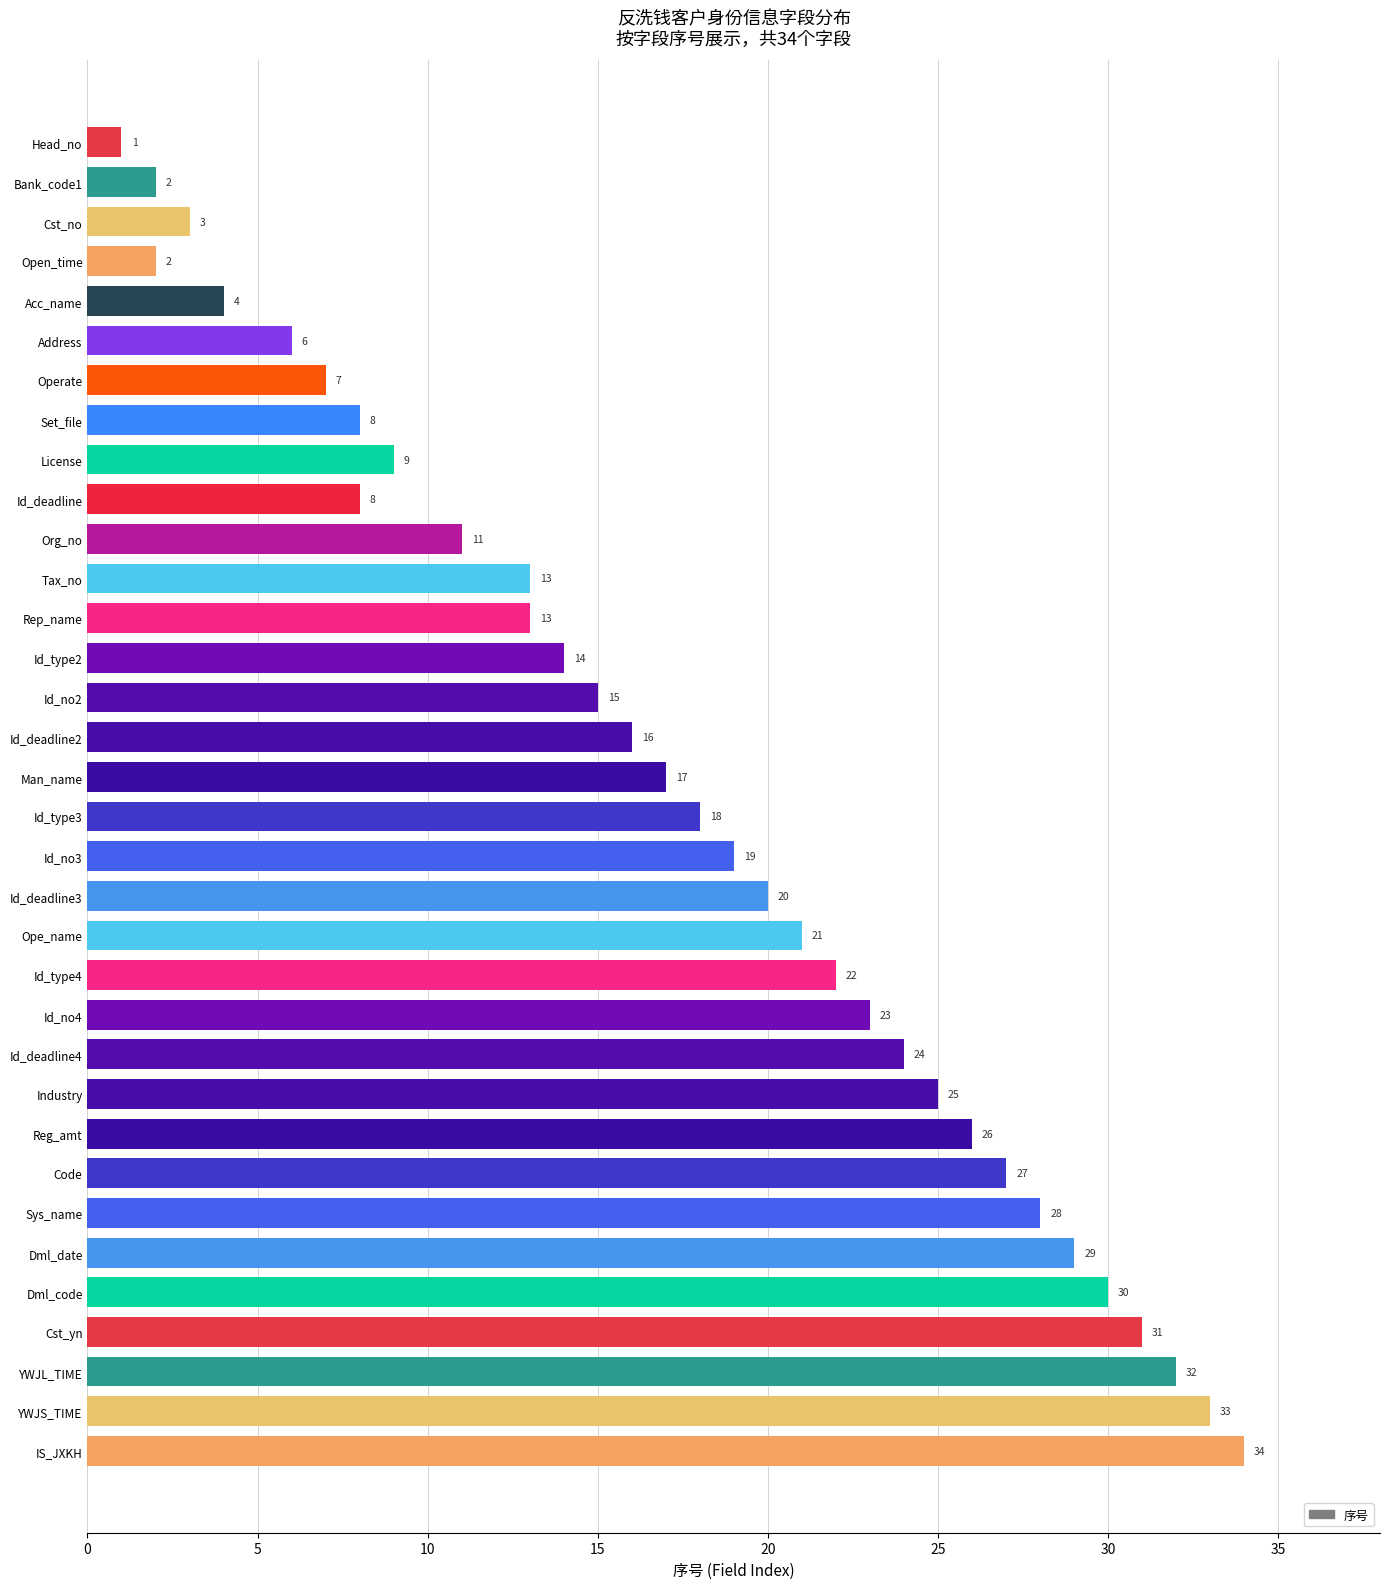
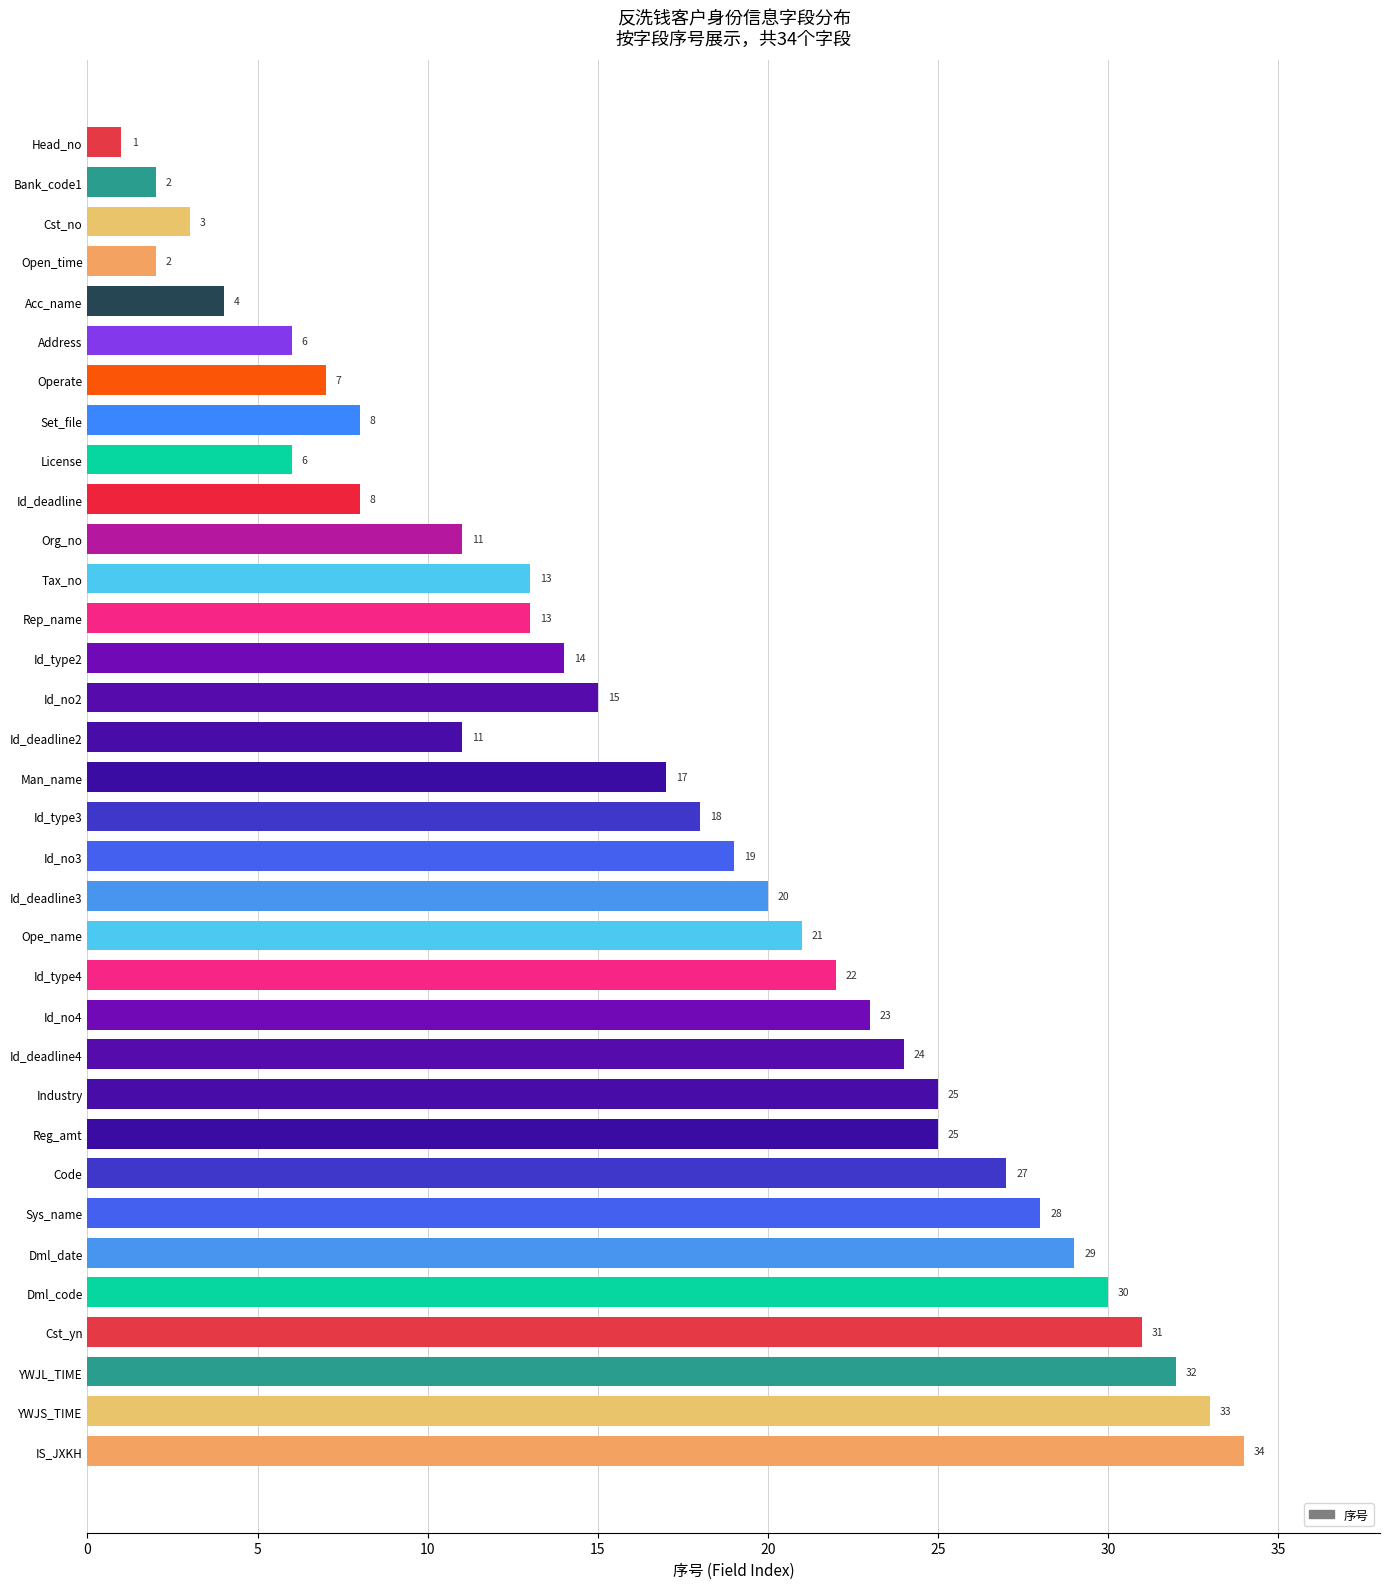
  {
    "Head_no": 1,
    "Bank_code1": 2,
    "Cst_no": 3,
    "Open_time": 2,
    "Acc_name": 4,
    "Address": 6,
    "Operate": 7,
    "Set_file": 8,
-   "License": 9,
+   "License": 6,
    "Id_deadline": 8,
    "Org_no": 11,
    "Tax_no": 13,
    "Rep_name": 13,
    "Id_type2": 14,
    "Id_no2": 15,
-   "Id_deadline2": 16,
+   "Id_deadline2": 11,
    "Man_name": 17,
    "Id_type3": 18,
    "Id_no3": 19,
    "Id_deadline3": 20,
    "Ope_name": 21,
    "Id_type4": 22,
    "Id_no4": 23,
    "Id_deadline4": 24,
    "Industry": 25,
-   "Reg_amt": 26,
+   "Reg_amt": 25,
    "Code": 27,
    "Sys_name": 28,
    "Dml_date": 29,
    "Dml_code": 30,
    "Cst_yn": 31,
    "YWJL_TIME": 32,
    "YWJS_TIME": 33,
    "IS_JXKH": 34
  }
